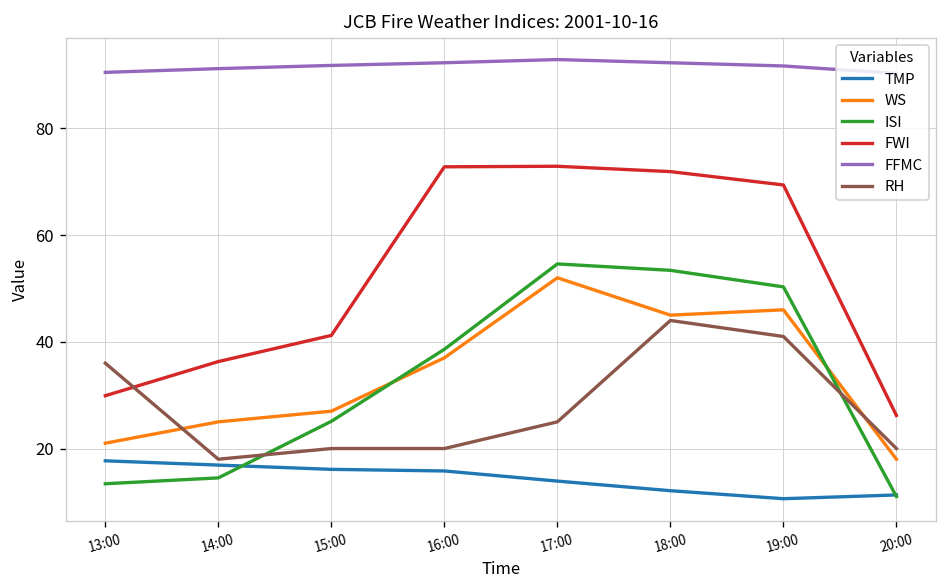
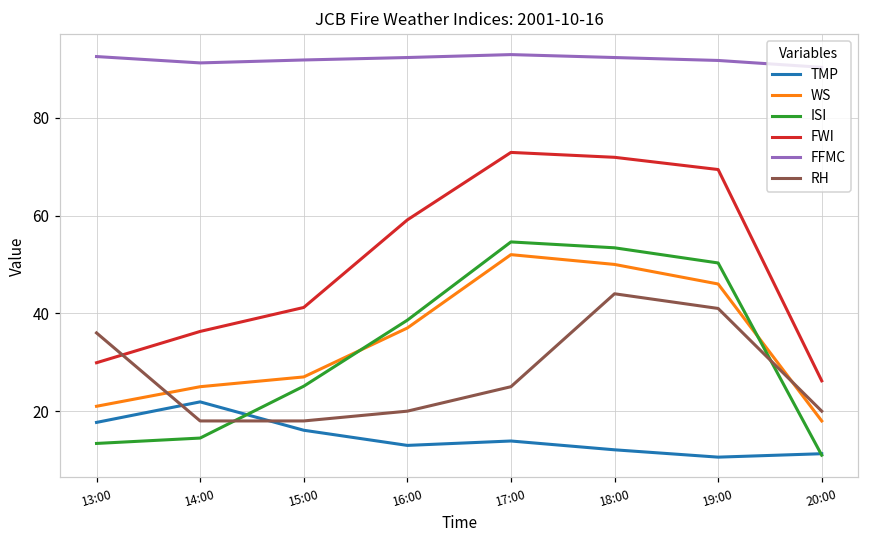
  {
    "TMP": {
      "13:00": 18,
-     "14:00": 17,
+     "14:00": 22,
      "15:00": 16,
-     "16:00": 16,
+     "16:00": 13,
      "17:00": 14,
      "18:00": 12,
      "19:00": 11
    },
    "WS": {
      "13:00": 21,
      "14:00": 25,
      "15:00": 27,
      "16:00": 37,
      "17:00": 52,
-     "18:00": 45,
+     "18:00": 50,
      "19:00": 46,
      "20:00": 18
    },
    "ISI": {
      "13:00": 13,
      "14:00": 15,
      "15:00": 25,
      "16:00": 39,
      "17:00": 55,
      "18:00": 53,
      "19:00": 50
    },
    "FWI": {
      "13:00": 30,
      "14:00": 36,
      "15:00": 41,
-     "16:00": 73,
+     "16:00": 59,
      "17:00": 73,
      "18:00": 72,
      "19:00": 69,
      "20:00": 26
    },
    "FFMC": {
-     "13:00": 91,
+     "13:00": 93,
      "14:00": 91,
      "15:00": 92,
      "16:00": 92,
      "17:00": 93,
      "18:00": 92,
      "19:00": 92
    },
    "RH": {
      "13:00": 36,
      "14:00": 18,
-     "15:00": 20,
+     "15:00": 18,
      "16:00": 20,
      "17:00": 25,
      "18:00": 44,
      "19:00": 41,
      "20:00": 20
    }
  }
